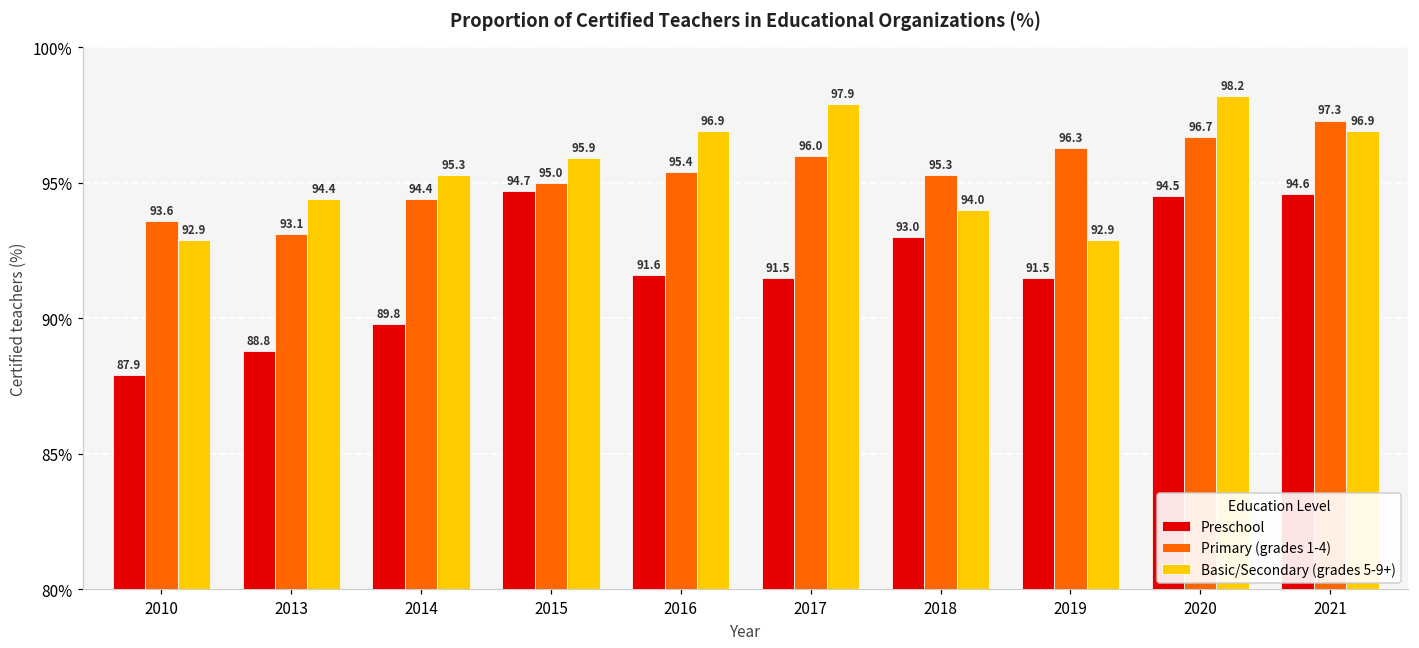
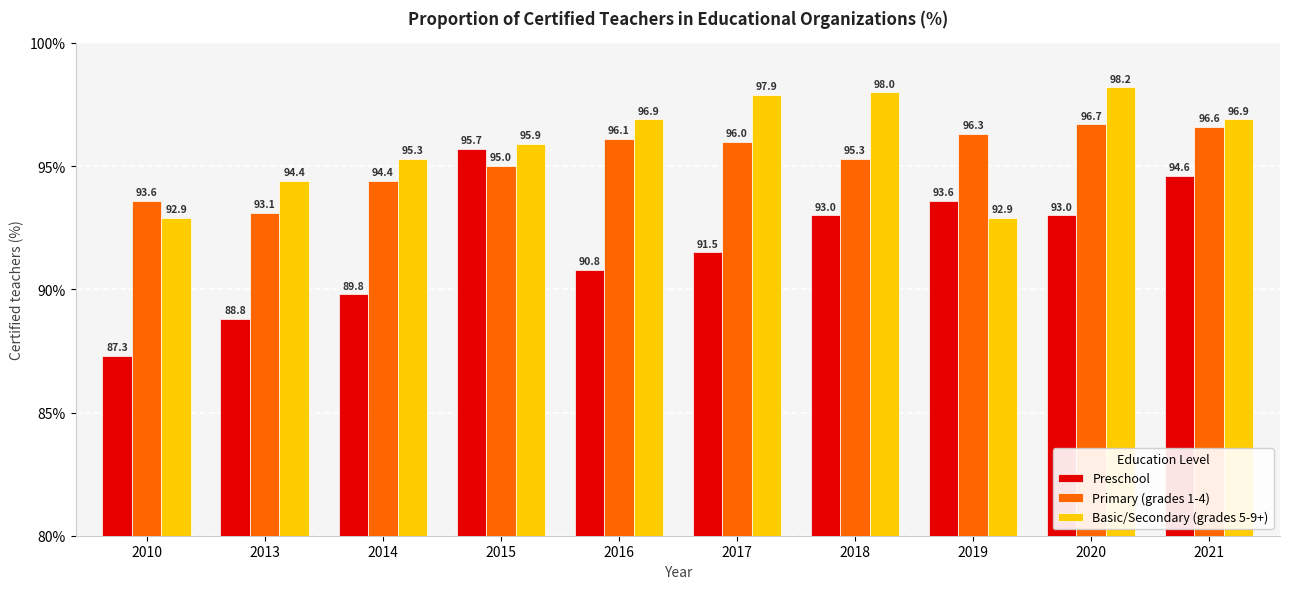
  {
    "Preschool": {
-     "2010": 87.9,
+     "2010": 87.3,
      "2013": 88.8,
      "2014": 89.8,
-     "2015": 94.7,
-     "2016": 91.6,
+     "2015": 95.7,
+     "2016": 90.8,
      "2017": 91.5,
      "2018": 93.0,
-     "2019": 91.5,
-     "2020": 94.5,
+     "2019": 93.6,
+     "2020": 93.0,
      "2021": 94.6
    },
    "Primary (grades 1-4)": {
      "2010": 93.6,
      "2013": 93.1,
      "2014": 94.4,
      "2015": 95.0,
-     "2016": 95.4,
+     "2016": 96.1,
      "2017": 96.0,
      "2018": 95.3,
      "2019": 96.3,
      "2020": 96.7,
-     "2021": 97.3
+     "2021": 96.6
    },
    "Basic/Secondary (grades 5-9+)": {
      "2010": 92.9,
      "2013": 94.4,
      "2014": 95.3,
      "2015": 95.9,
      "2016": 96.9,
      "2017": 97.9,
-     "2018": 94.0,
+     "2018": 98.0,
      "2019": 92.9,
      "2020": 98.2,
      "2021": 96.9
    }
  }
